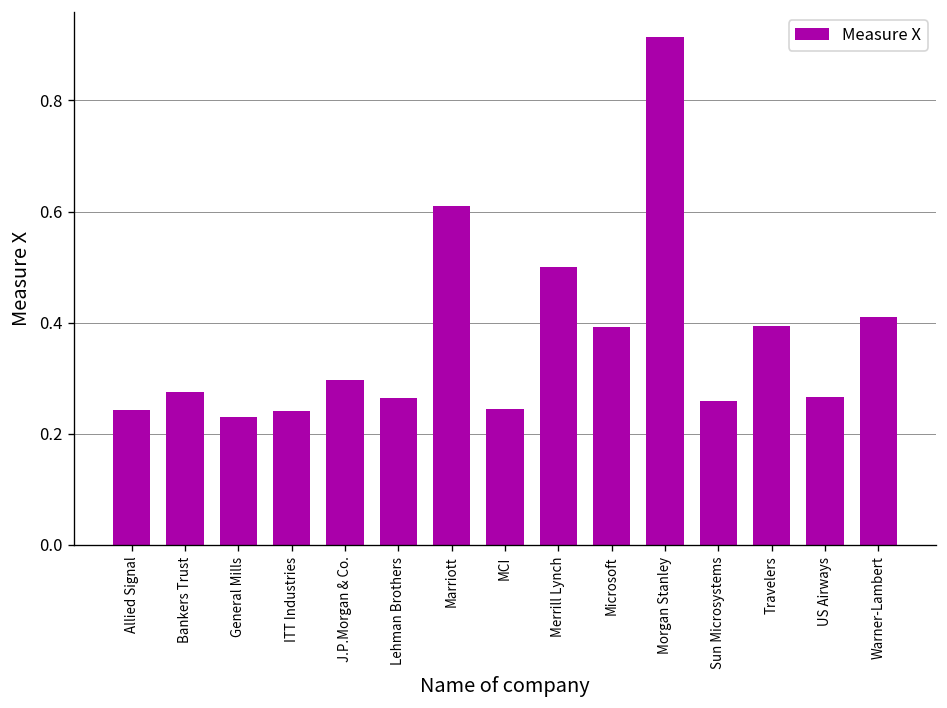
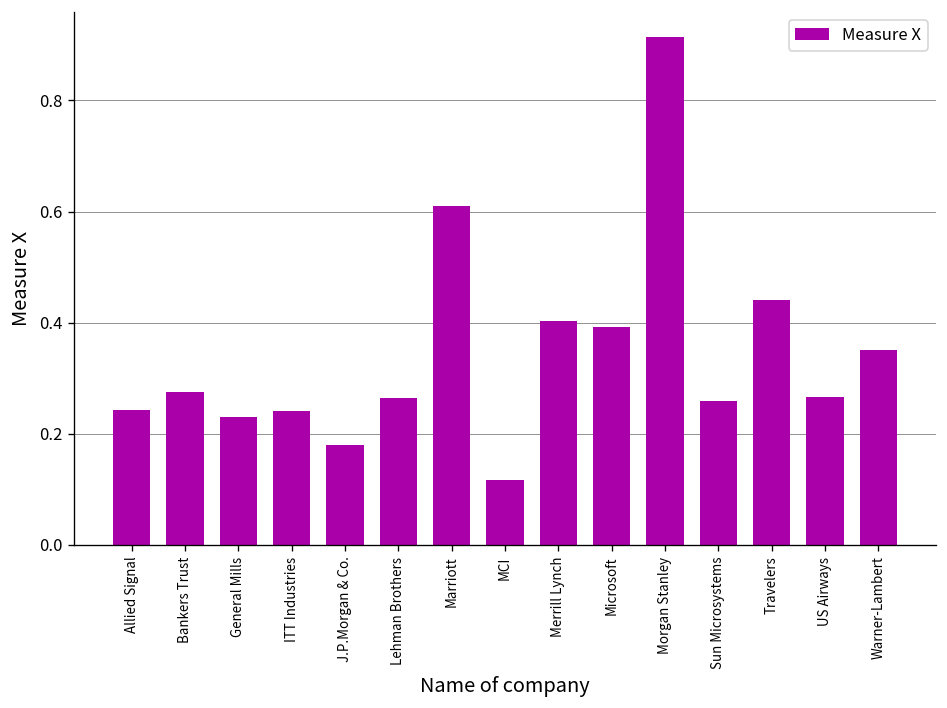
  {
    "Allied Signal": 0.24,
    "Bankers Trust": 0.28,
    "General Mills": 0.23,
    "ITT Industries": 0.24,
-   "J.P.Morgan & Co.": 0.30,
+   "J.P.Morgan & Co.": 0.18,
    "Lehman Brothers": 0.26,
    "Marriott": 0.61,
-   "MCI": 0.24,
-   "Merrill Lynch": 0.50,
+   "MCI": 0.12,
+   "Merrill Lynch": 0.40,
    "Microsoft": 0.39,
    "Morgan Stanley": 0.91,
    "Sun Microsystems": 0.26,
-   "Travelers": 0.39,
+   "Travelers": 0.44,
    "US Airways": 0.27,
-   "Warner-Lambert": 0.41
+   "Warner-Lambert": 0.35
  }
